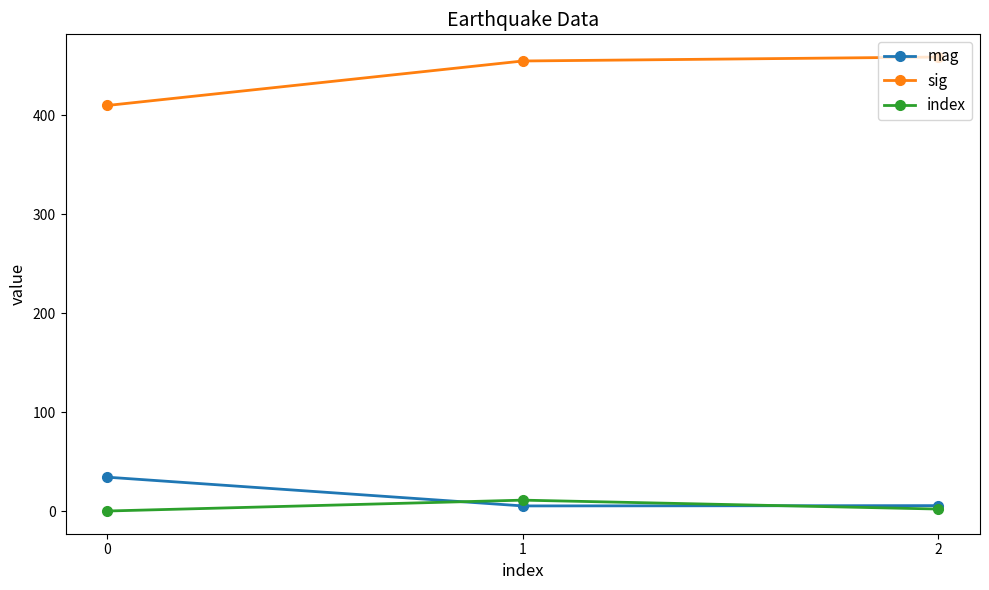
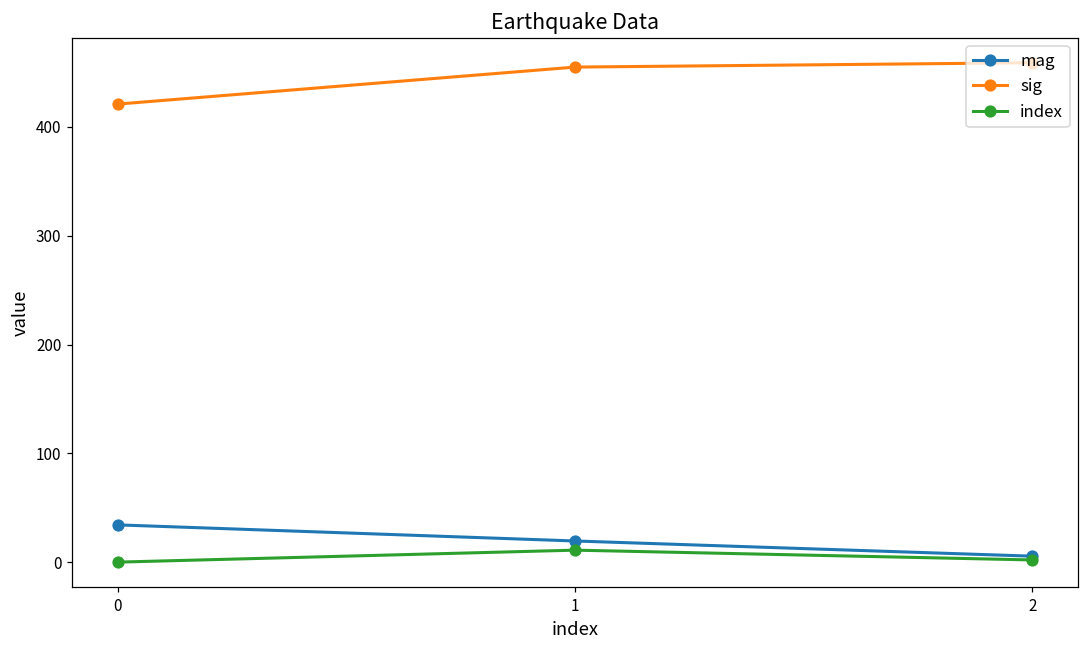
  {
    "mag": {
      "0": 30,
-     "1": 10,
+     "1": 20,
      "2": 10
    },
    "sig": {
-     "0": 410,
+     "0": 420,
      "1": 460
    },
    "index": {
      "0": 0,
      "1": 10,
      "2": 0
    }
  }
